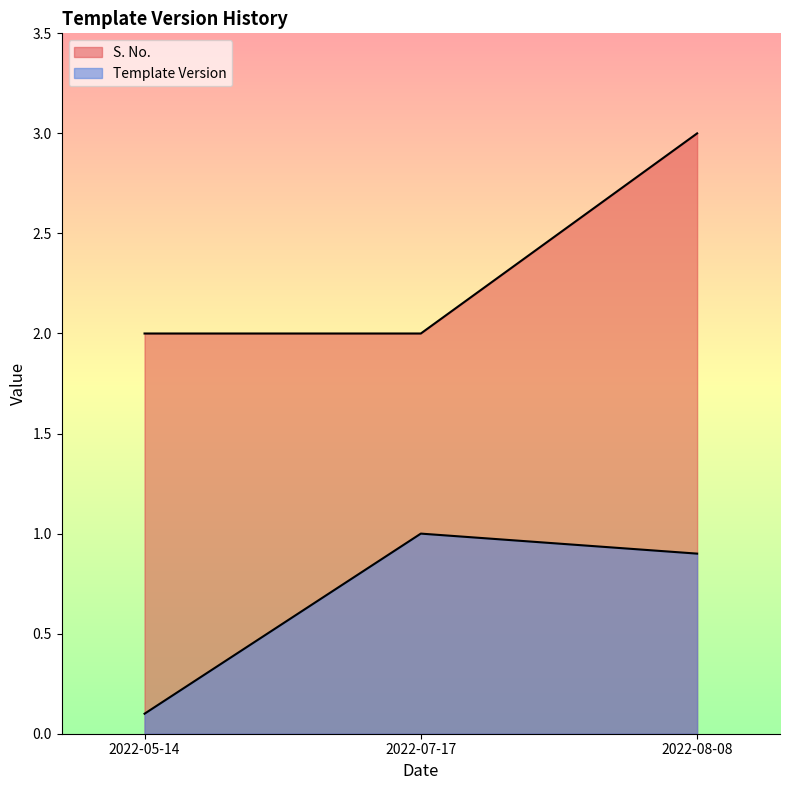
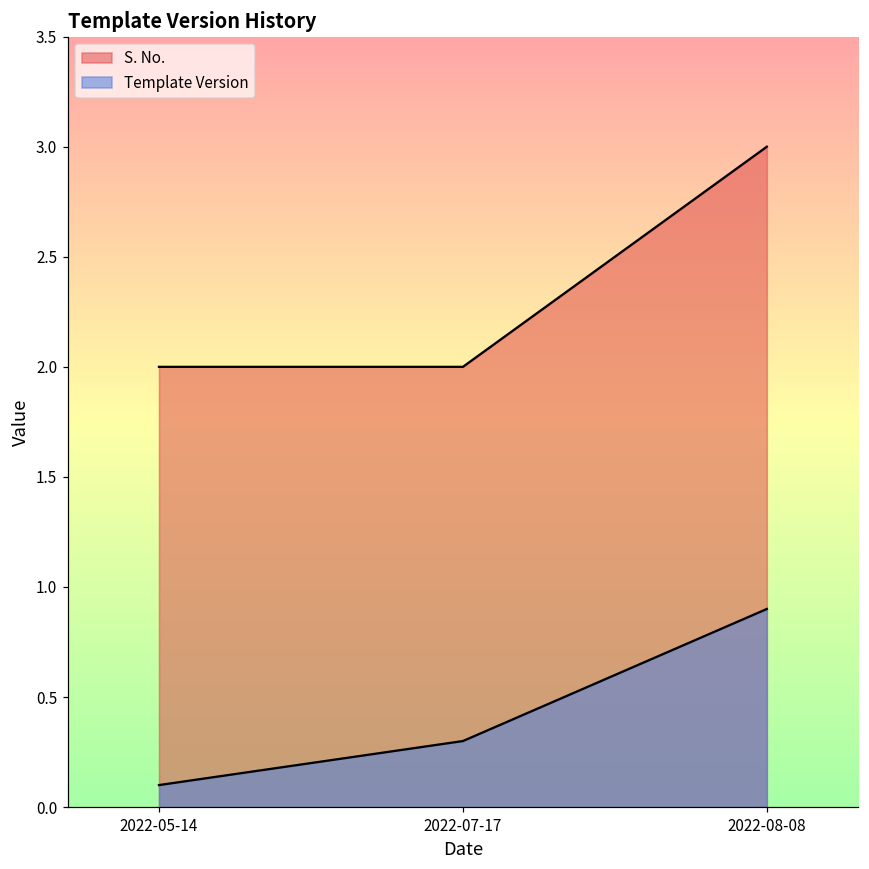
  {
    "S. No.": {
      "2022-05-14": 2.0,
      "2022-07-17": 2.0,
      "2022-08-08": 3.0
    },
    "Template Version": {
      "2022-05-14": 0.1,
-     "2022-07-17": 1.0,
+     "2022-07-17": 0.3,
      "2022-08-08": 0.9
    }
  }
